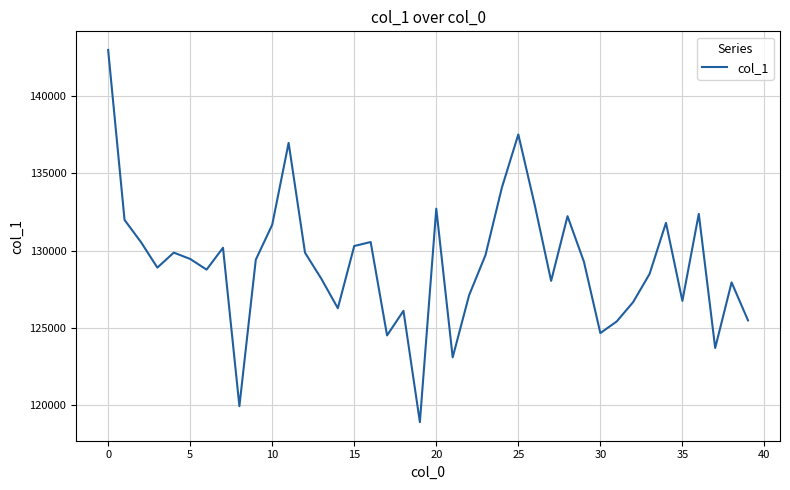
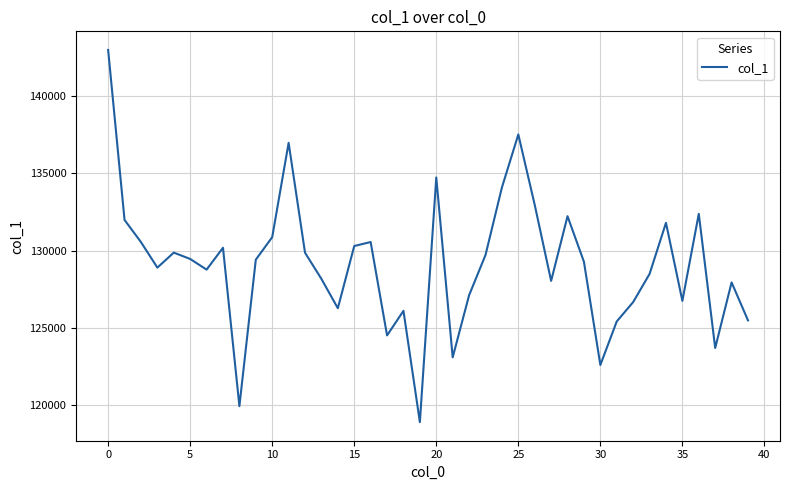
  {
    "0": 143000,
    "5": 129500,
-   "10": 131700,
+   "10": 130900,
    "15": 130300,
-   "20": 132700,
+   "20": 134700,
    "25": 137500,
-   "30": 124700,
+   "30": 122600,
    "35": 126800
  }
